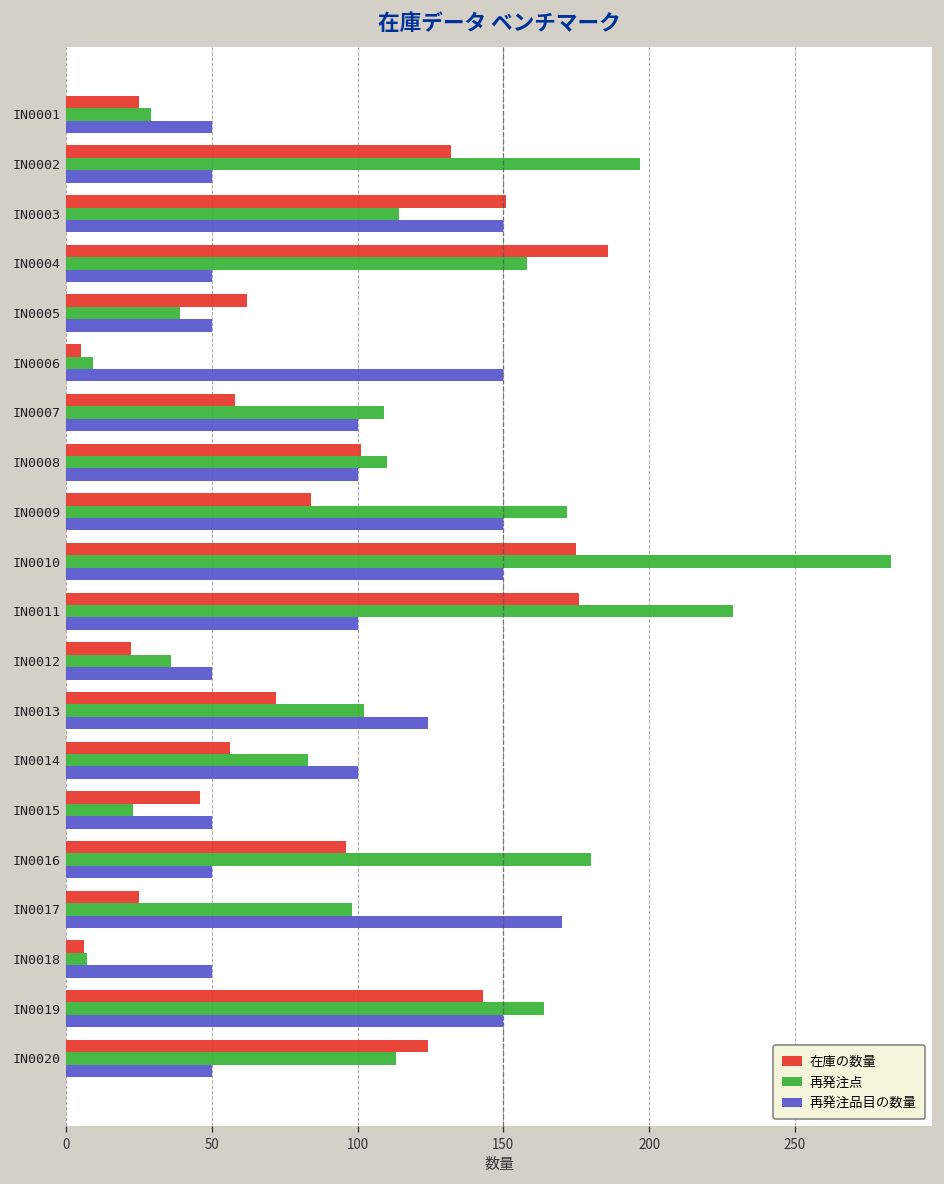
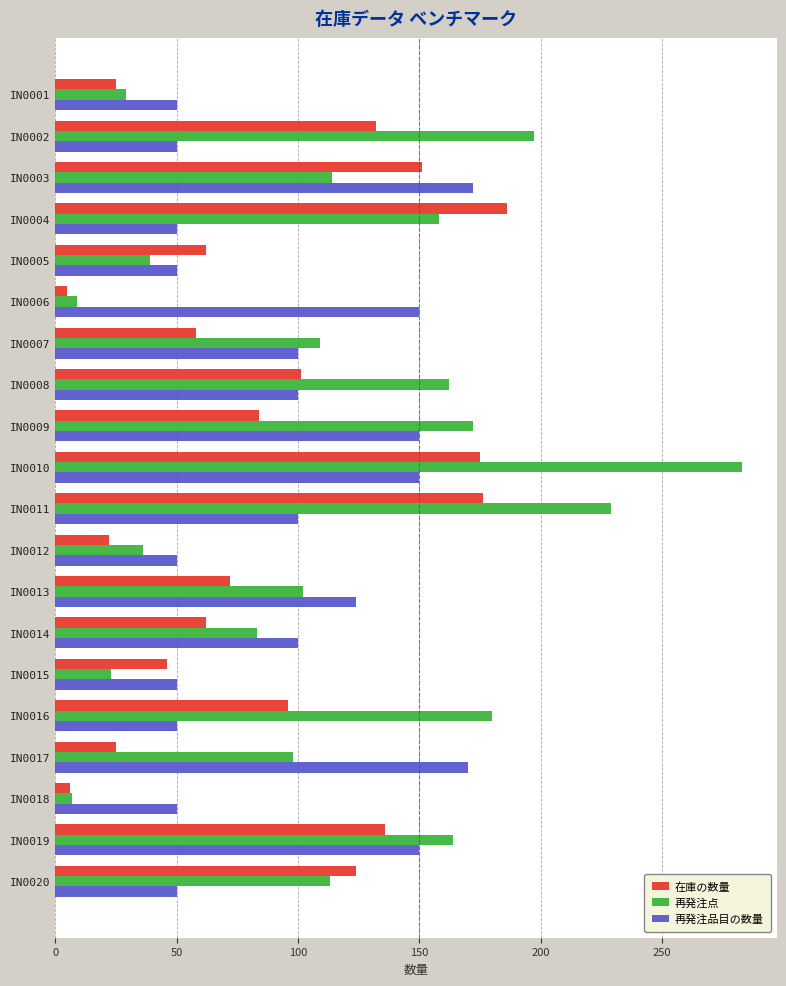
  {
    "在庫の数量": {
      "IN0001": 25,
      "IN0002": 132,
      "IN0003": 151,
      "IN0004": 186,
      "IN0005": 62,
      "IN0006": 5,
      "IN0007": 58,
      "IN0008": 101,
      "IN0009": 84,
      "IN0010": 175,
      "IN0011": 176,
      "IN0012": 22,
      "IN0013": 72,
-     "IN0014": 56,
+     "IN0014": 62,
      "IN0015": 46,
      "IN0016": 96,
      "IN0017": 25,
      "IN0018": 6,
-     "IN0019": 143,
+     "IN0019": 136,
      "IN0020": 124
    },
    "再発注点": {
      "IN0001": 29,
      "IN0002": 197,
      "IN0003": 114,
      "IN0004": 158,
      "IN0005": 39,
      "IN0006": 9,
      "IN0007": 109,
-     "IN0008": 110,
+     "IN0008": 162,
      "IN0009": 172,
      "IN0010": 283,
      "IN0011": 229,
      "IN0012": 36,
      "IN0013": 102,
      "IN0014": 83,
      "IN0015": 23,
      "IN0016": 180,
      "IN0017": 98,
      "IN0018": 7,
      "IN0019": 164,
      "IN0020": 113
    },
    "再発注品目の数量": {
      "IN0001": 50,
      "IN0002": 50,
-     "IN0003": 150,
+     "IN0003": 172,
      "IN0004": 50,
      "IN0005": 50,
      "IN0006": 150,
      "IN0007": 100,
      "IN0008": 100,
      "IN0009": 150,
      "IN0010": 150,
      "IN0011": 100,
      "IN0012": 50,
      "IN0013": 124,
      "IN0014": 100,
      "IN0015": 50,
      "IN0016": 50,
      "IN0017": 170,
      "IN0018": 50,
      "IN0019": 150,
      "IN0020": 50
    }
  }
